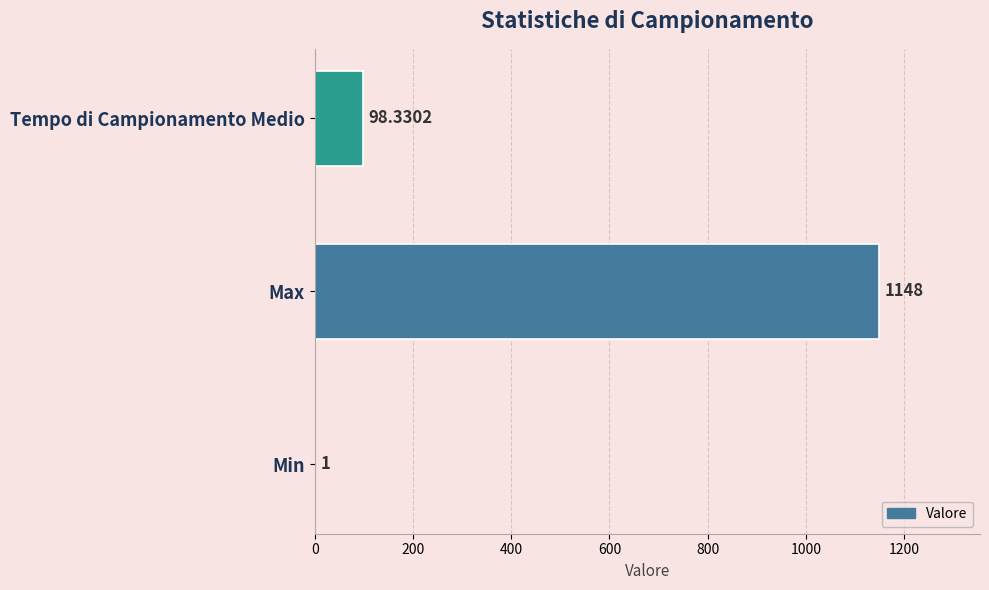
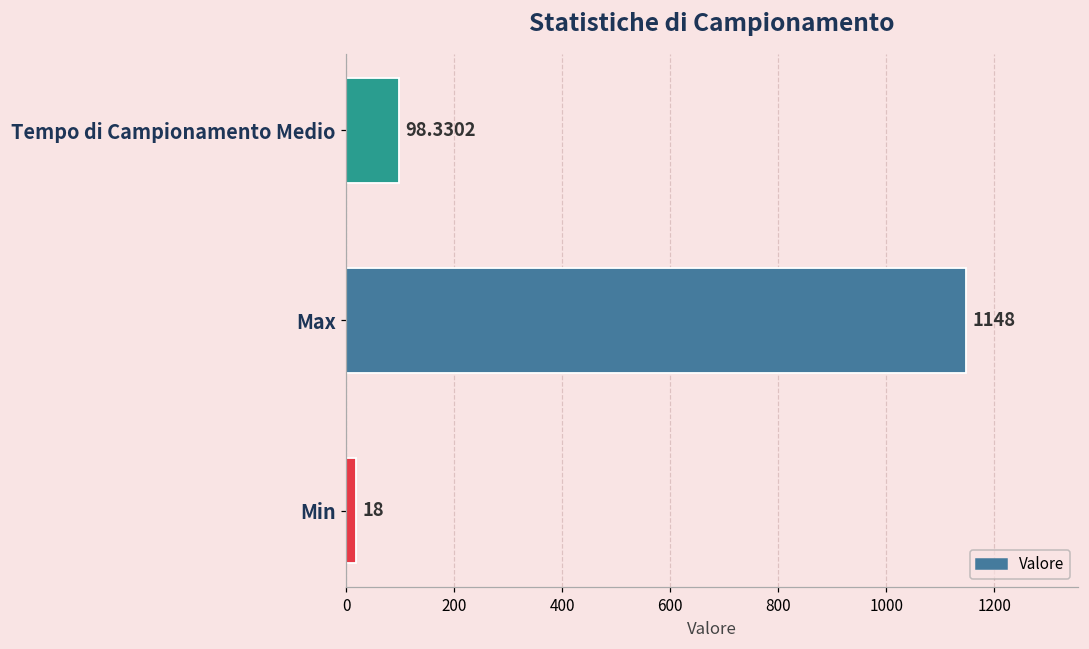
  {
    "Tempo di Campionamento Medio": 98.3302,
    "Max": 1148,
-   "Min": 1
+   "Min": 18
  }
